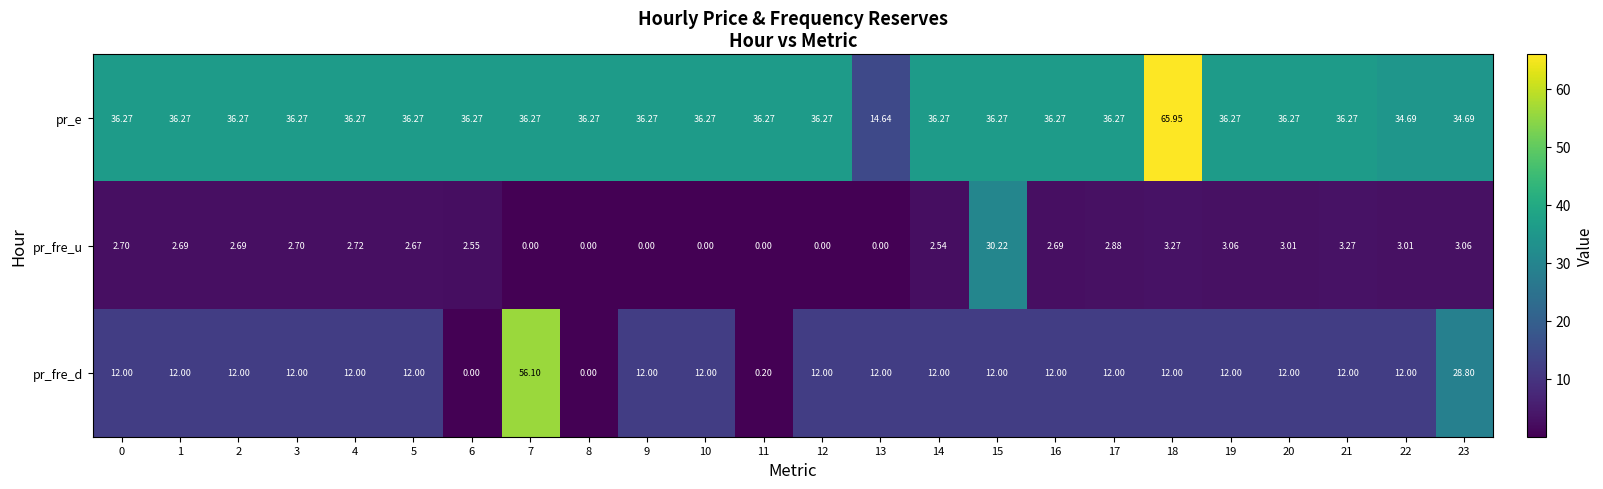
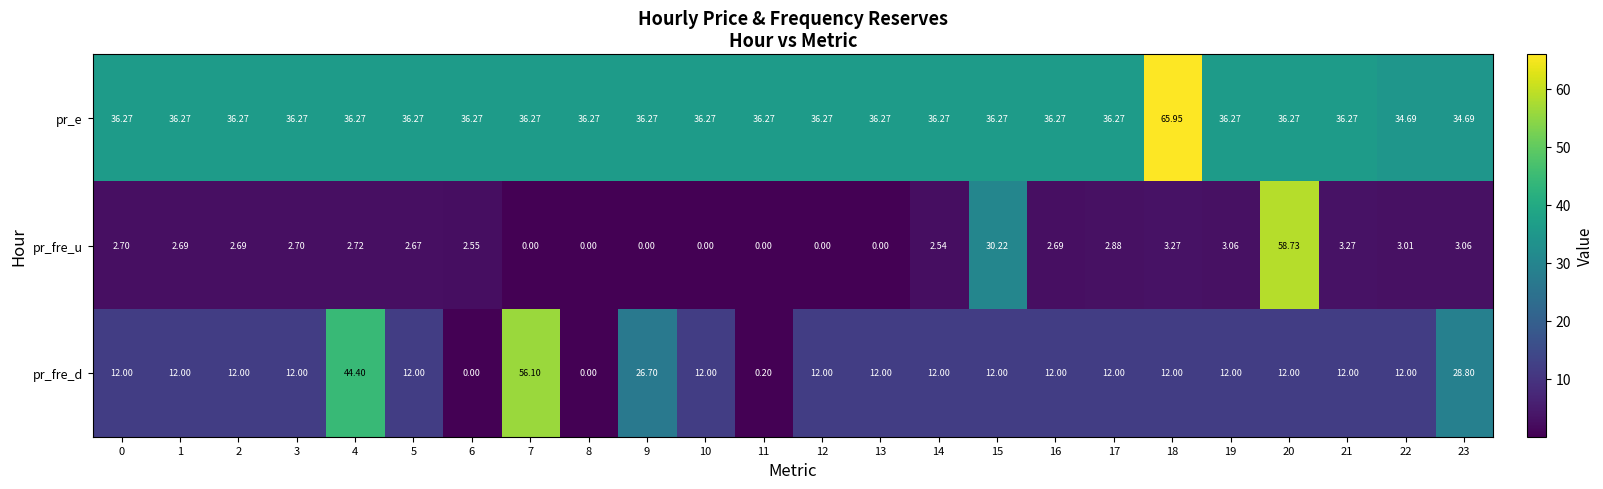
  {
    "pr_e": {
      "0": 36.27,
      "1": 36.27,
      "2": 36.27,
      "3": 36.27,
      "4": 36.27,
      "5": 36.27,
      "6": 36.27,
      "7": 36.27,
      "8": 36.27,
      "9": 36.27,
      "10": 36.27,
      "11": 36.27,
      "12": 36.27,
-     "13": 14.64,
+     "13": 36.27,
      "14": 36.27,
      "15": 36.27,
      "16": 36.27,
      "17": 36.27,
      "18": 65.95,
      "19": 36.27,
      "20": 36.27,
      "21": 36.27,
      "22": 34.69,
      "23": 34.69
    },
    "pr_fre_u": {
      "0": 2.70,
      "1": 2.69,
      "2": 2.69,
      "3": 2.70,
      "4": 2.72,
      "5": 2.67,
      "6": 2.55,
      "7": 0.00,
      "8": 0.00,
      "9": 0.00,
      "10": 0.00,
      "11": 0.00,
      "12": 0.00,
      "13": 0.00,
      "14": 2.54,
      "15": 30.22,
      "16": 2.69,
      "17": 2.88,
      "18": 3.27,
      "19": 3.06,
-     "20": 3.01,
+     "20": 58.73,
      "21": 3.27,
      "22": 3.01,
      "23": 3.06
    },
    "pr_fre_d": {
      "0": 12.00,
      "1": 12.00,
      "2": 12.00,
      "3": 12.00,
-     "4": 12.00,
+     "4": 44.40,
      "5": 12.00,
      "6": 0.00,
      "7": 56.10,
      "8": 0.00,
-     "9": 12.00,
+     "9": 26.70,
      "10": 12.00,
      "11": 0.20,
      "12": 12.00,
      "13": 12.00,
      "14": 12.00,
      "15": 12.00,
      "16": 12.00,
      "17": 12.00,
      "18": 12.00,
      "19": 12.00,
      "20": 12.00,
      "21": 12.00,
      "22": 12.00,
      "23": 28.80
    }
  }
